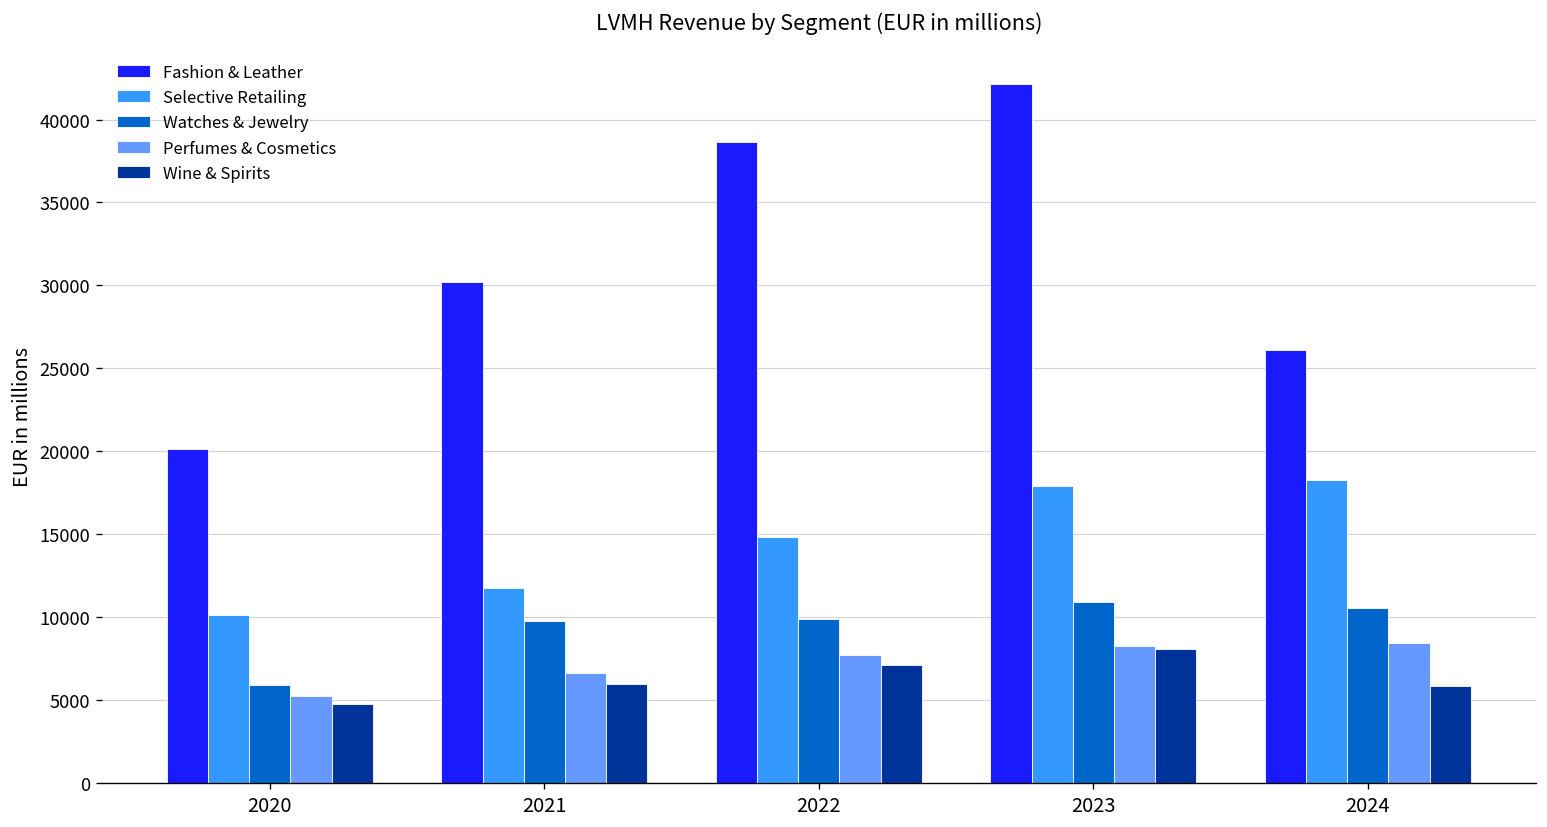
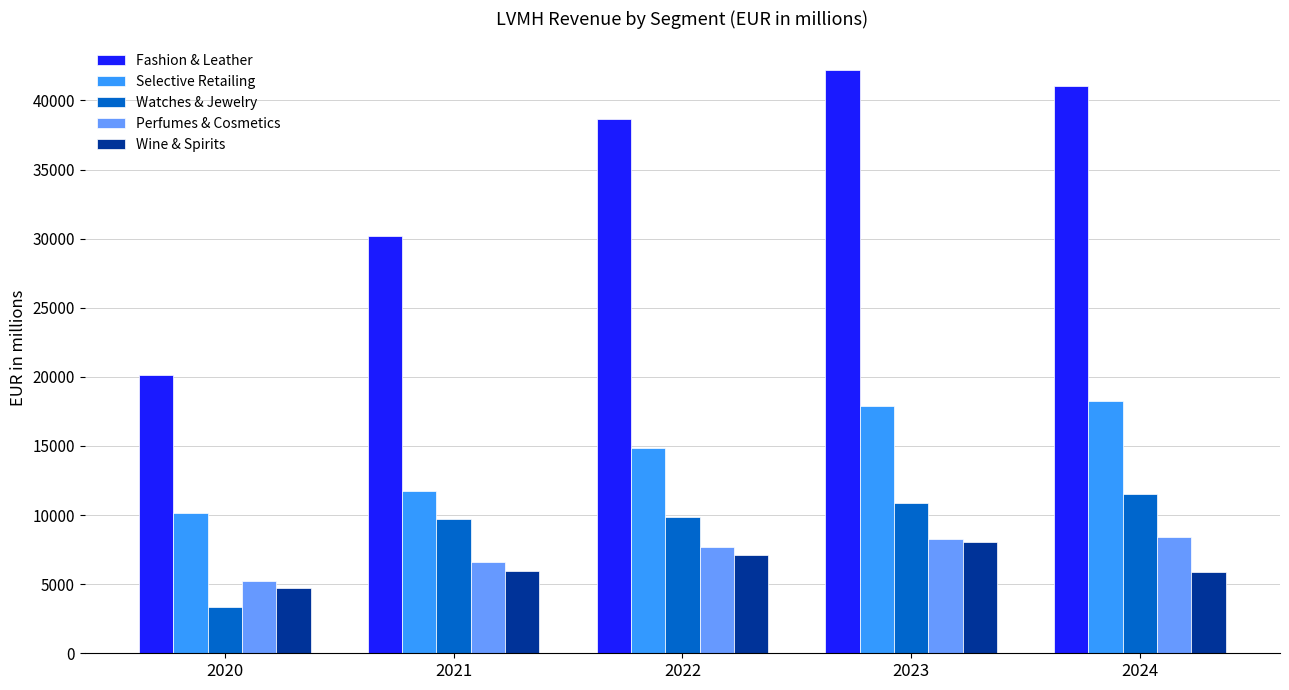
  {
    "Fashion & Leather": {
      "2020": 20100,
      "2021": 30200,
      "2022": 38600,
      "2023": 42200,
-     "2024": 26100
+     "2024": 41100
    },
    "Watches & Jewelry": {
-     "2020": 5900,
+     "2020": 3400,
      "2021": 9800,
      "2022": 9900,
      "2023": 10900,
-     "2024": 10600
+     "2024": 11500
    },
    "Wine & Spirits": {
      "2020": 4800,
      "2021": 6000,
      "2022": 7100,
      "2023": 8100,
      "2024": 5900
    }
  }
